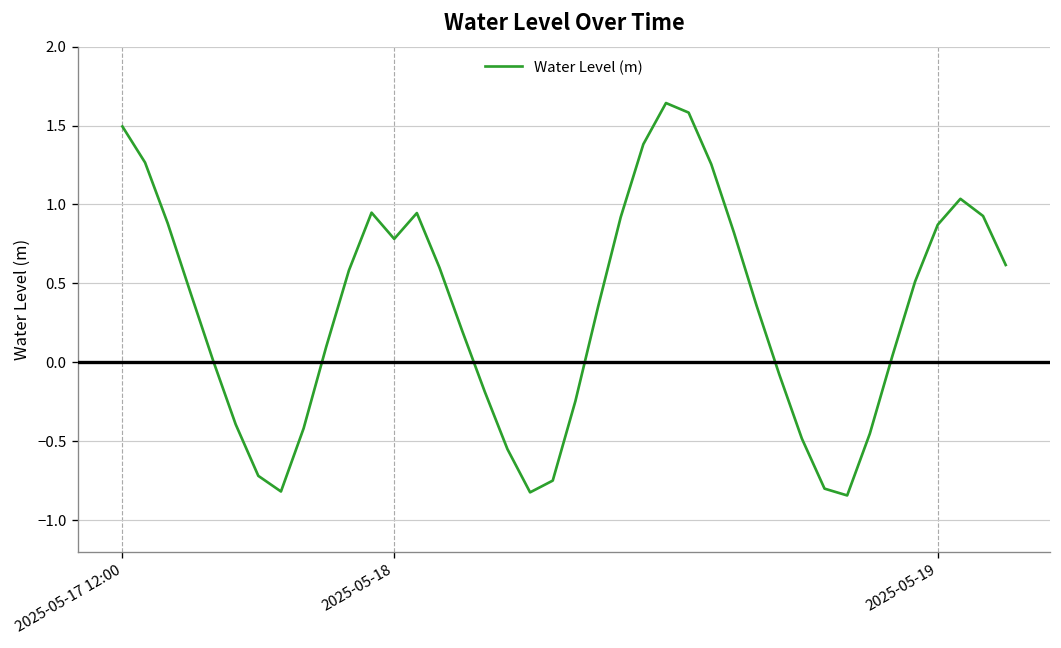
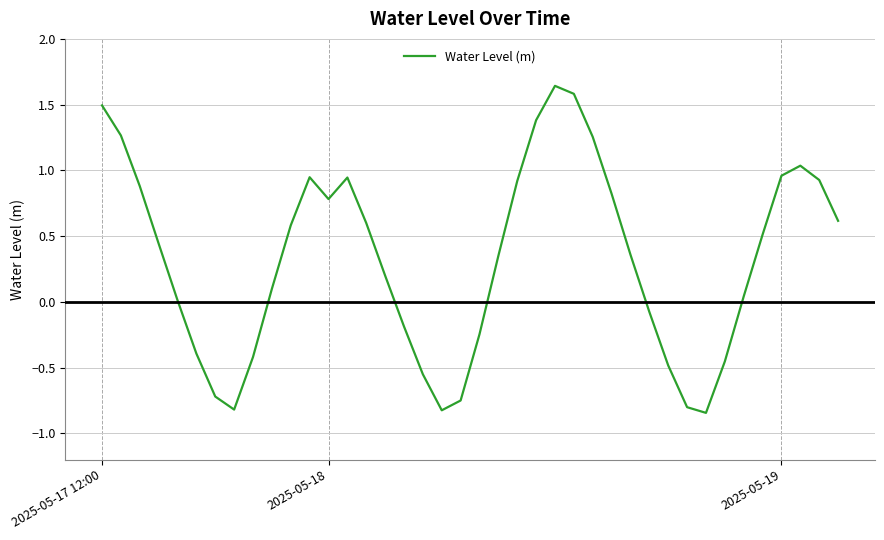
  {
    "2025-05-17 12:00": 1.49,
    "2025-05-18": 0.78,
-   "2025-05-19": 0.87
+   "2025-05-19": 0.96
  }
